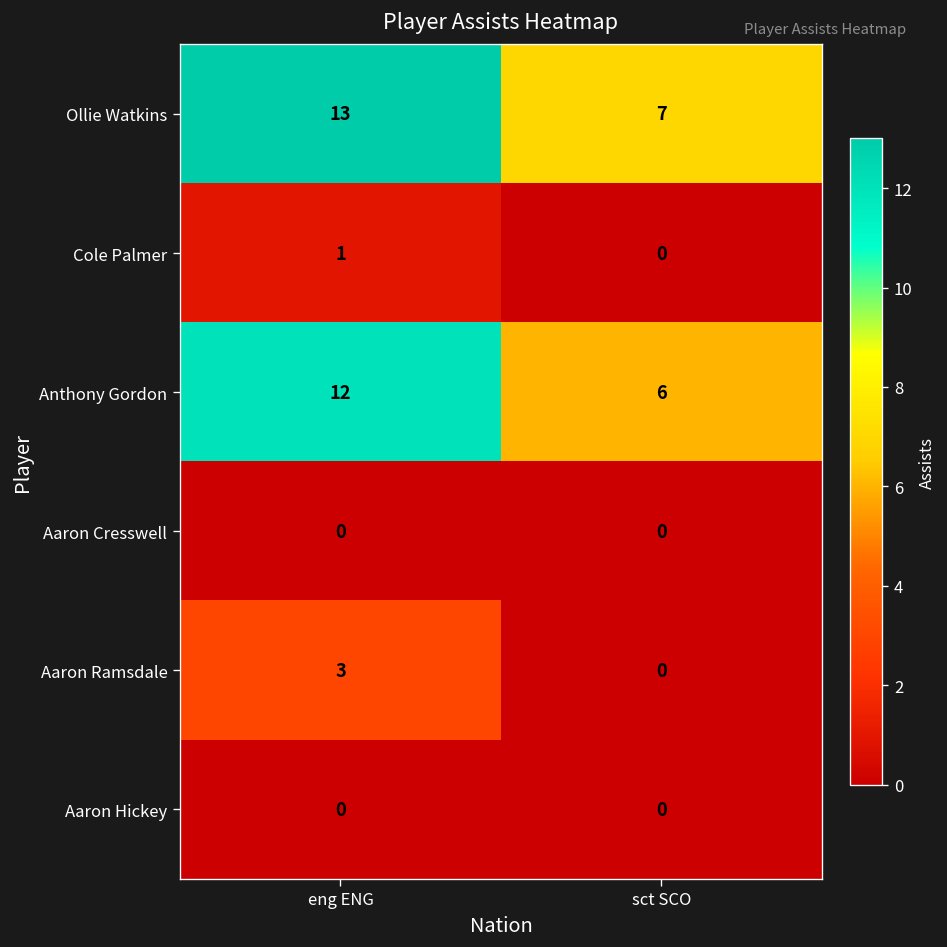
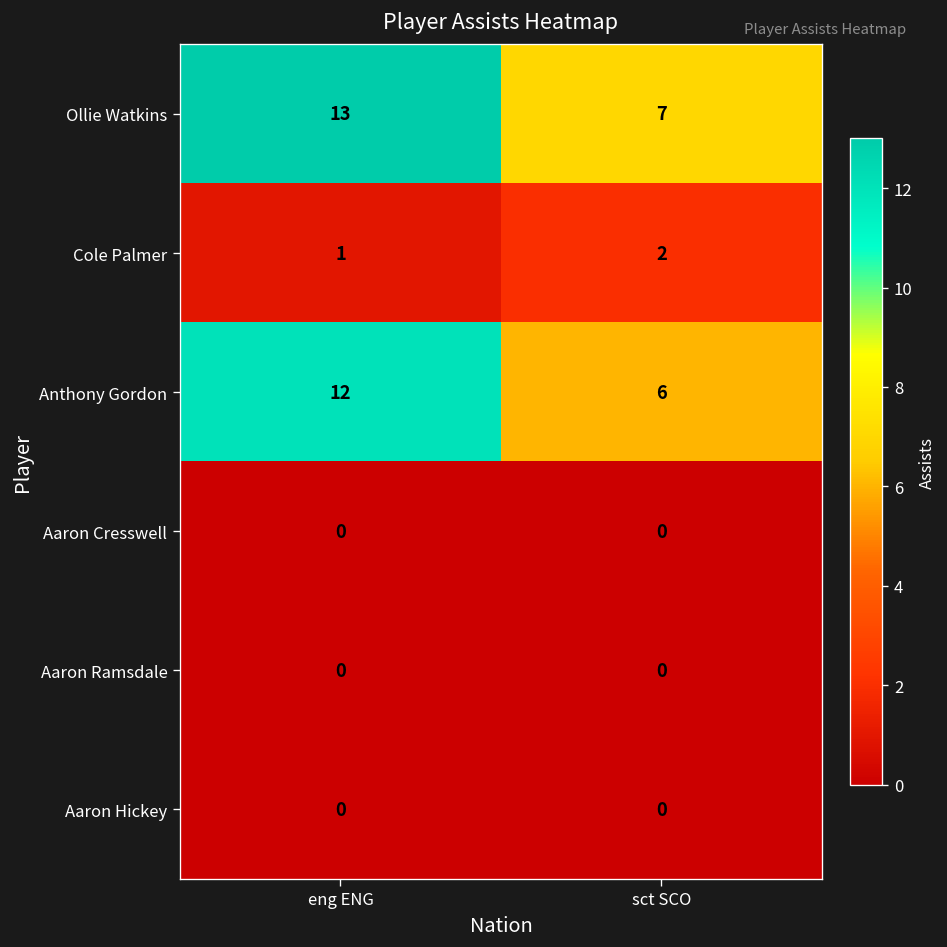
  {
    "Ollie Watkins": {
      "eng ENG": 13,
      "sct SCO": 7
    },
    "Cole Palmer": {
      "eng ENG": 1,
-     "sct SCO": 0
+     "sct SCO": 2
    },
    "Anthony Gordon": {
      "eng ENG": 12,
      "sct SCO": 6
    },
    "Aaron Cresswell": {
      "eng ENG": 0,
      "sct SCO": 0
    },
    "Aaron Ramsdale": {
-     "eng ENG": 3,
+     "eng ENG": 0,
      "sct SCO": 0
    },
    "Aaron Hickey": {
      "eng ENG": 0,
      "sct SCO": 0
    }
  }
